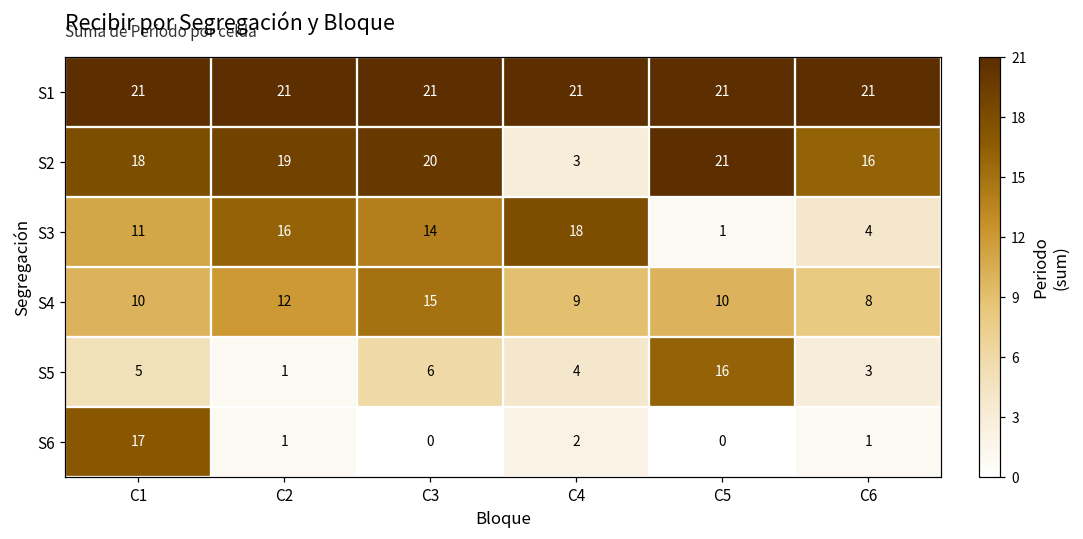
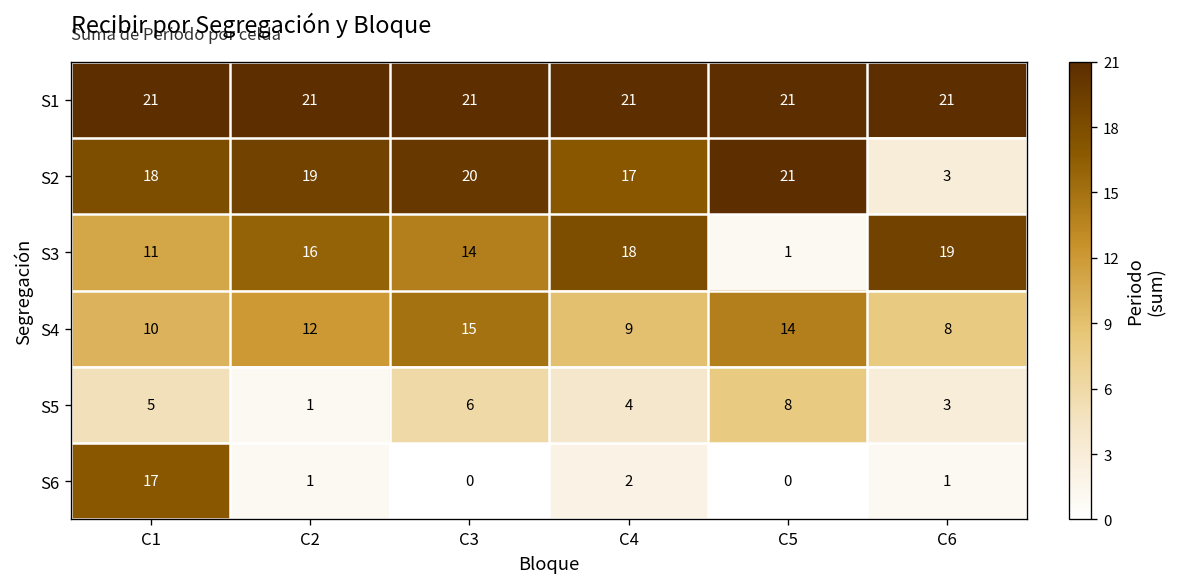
  {
    "S1": {
      "C1": 21,
      "C2": 21,
      "C3": 21,
      "C4": 21,
      "C5": 21,
      "C6": 21
    },
    "S2": {
      "C1": 18,
      "C2": 19,
      "C3": 20,
-     "C4": 3,
+     "C4": 17,
      "C5": 21,
-     "C6": 16
+     "C6": 3
    },
    "S3": {
      "C1": 11,
      "C2": 16,
      "C3": 14,
      "C4": 18,
      "C5": 1,
-     "C6": 4
+     "C6": 19
    },
    "S4": {
      "C1": 10,
      "C2": 12,
      "C3": 15,
      "C4": 9,
-     "C5": 10,
+     "C5": 14,
      "C6": 8
    },
    "S5": {
      "C1": 5,
      "C2": 1,
      "C3": 6,
      "C4": 4,
-     "C5": 16,
+     "C5": 8,
      "C6": 3
    },
    "S6": {
      "C1": 17,
      "C2": 1,
      "C3": 0,
      "C4": 2,
      "C5": 0,
      "C6": 1
    }
  }
